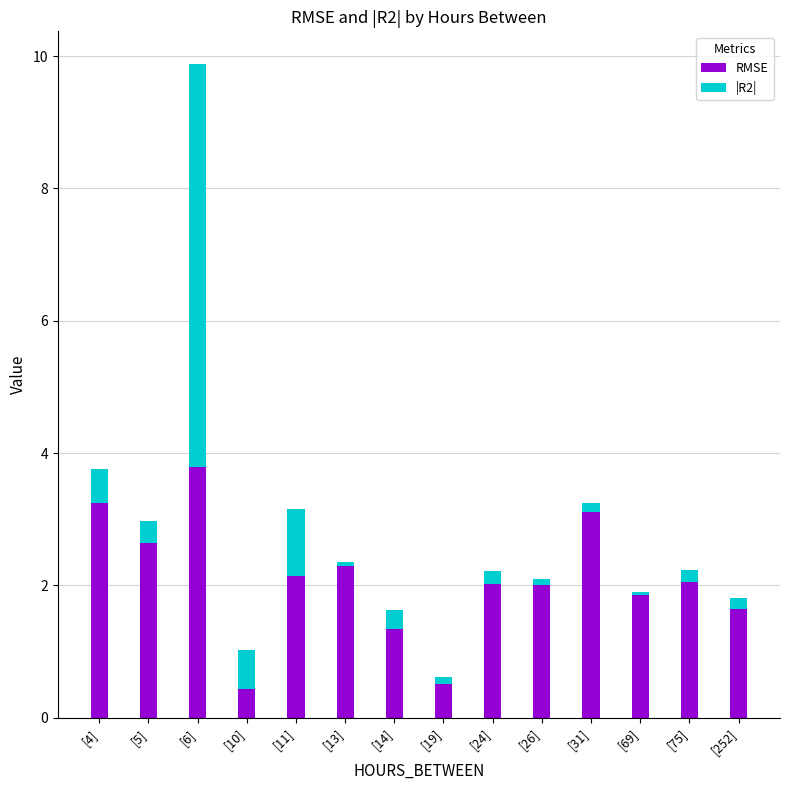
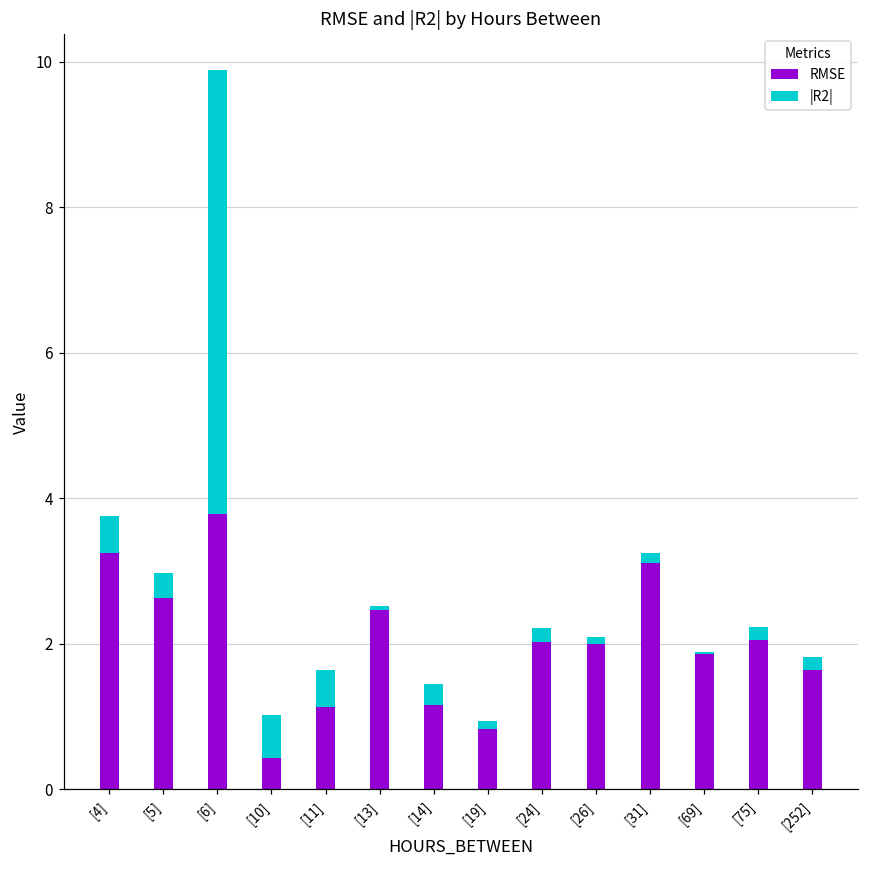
  {
    "RMSE": {
      "[4]": 3.2,
      "[5]": 2.6,
      "[6]": 3.8,
      "[10]": 0.4,
-     "[11]": 2.1,
-     "[13]": 2.3,
-     "[14]": 1.3,
-     "[19]": 0.5,
+     "[11]": 1.1,
+     "[13]": 2.5,
+     "[14]": 1.2,
+     "[19]": 0.8,
      "[24]": 2.0,
      "[26]": 2.0,
      "[31]": 3.1,
      "[69]": 1.9,
      "[75]": 2.0,
      "[252]": 1.6
    },
    "|R2|": {
      "[4]": 0.5,
      "[5]": 0.3,
      "[6]": 6.1,
      "[10]": 0.6,
-     "[11]": 1.0,
+     "[11]": 0.5,
      "[13]": 0.1,
      "[14]": 0.3,
      "[19]": 0.1,
      "[24]": 0.2,
      "[26]": 0.1,
      "[31]": 0.1,
      "[75]": 0.2,
      "[252]": 0.2
    }
  }
